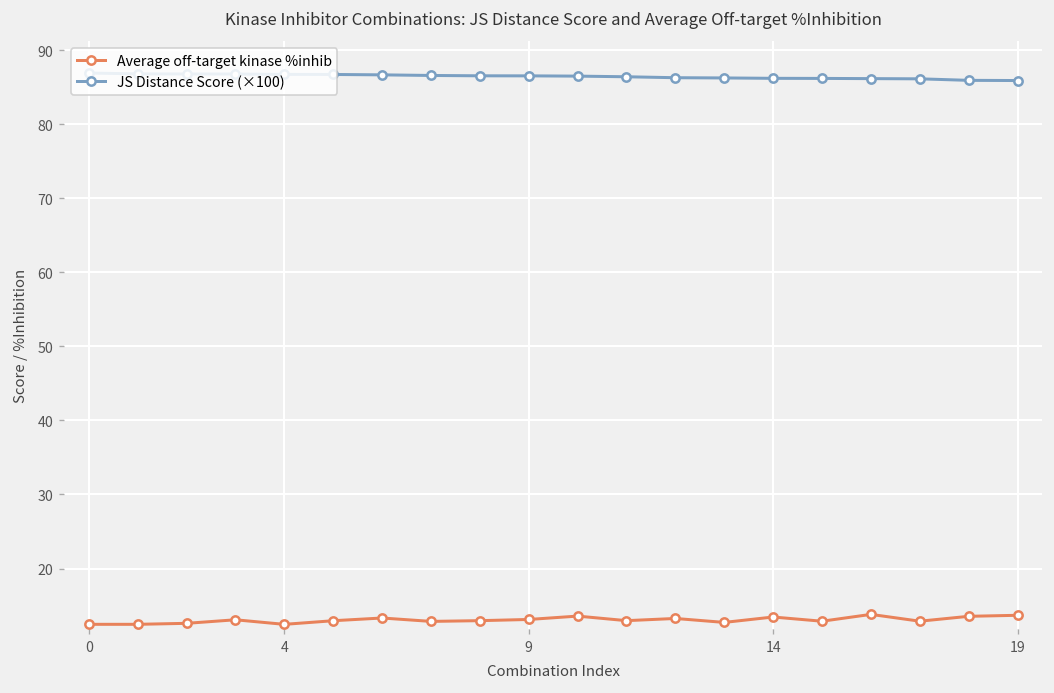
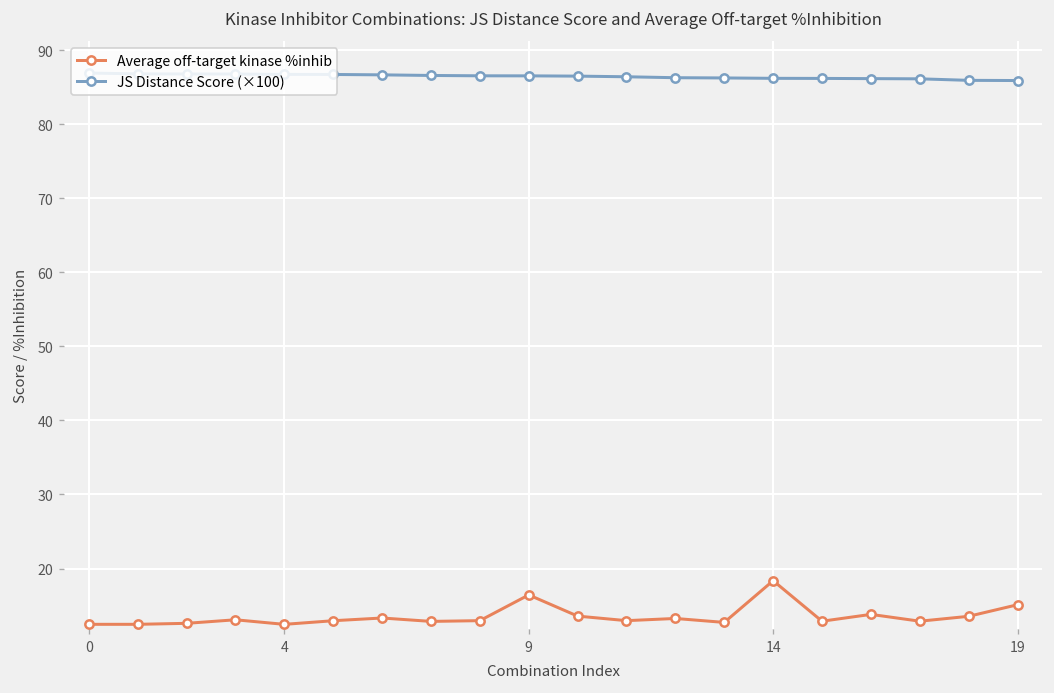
  {
    "Average off-target kinase %inhib": {
      "0": 12,
      "4": 12,
-     "9": 13,
-     "14": 13,
-     "19": 14
+     "9": 16,
+     "14": 18,
+     "19": 15
    },
    "JS Distance Score (×100)": {
      "9": 87,
      "14": 86,
      "19": 86
    }
  }
